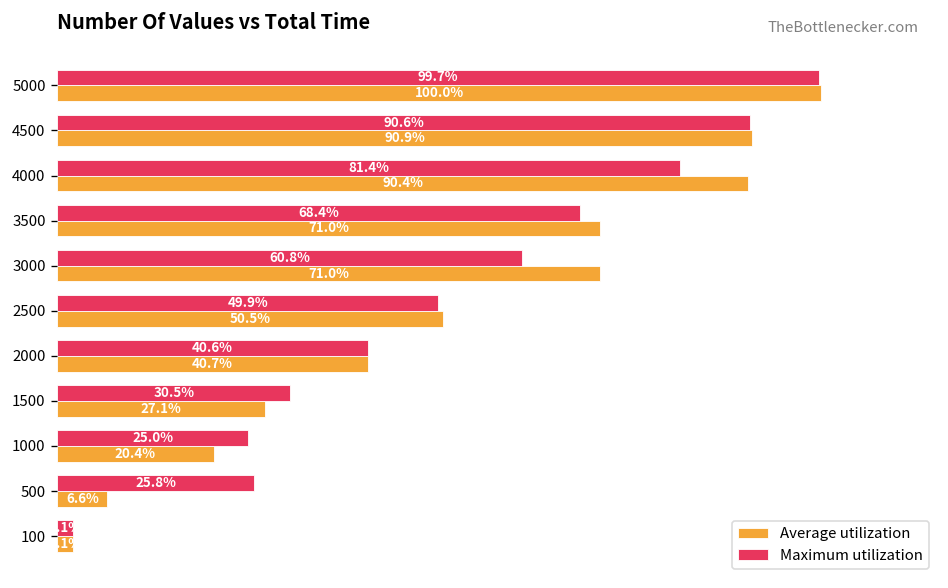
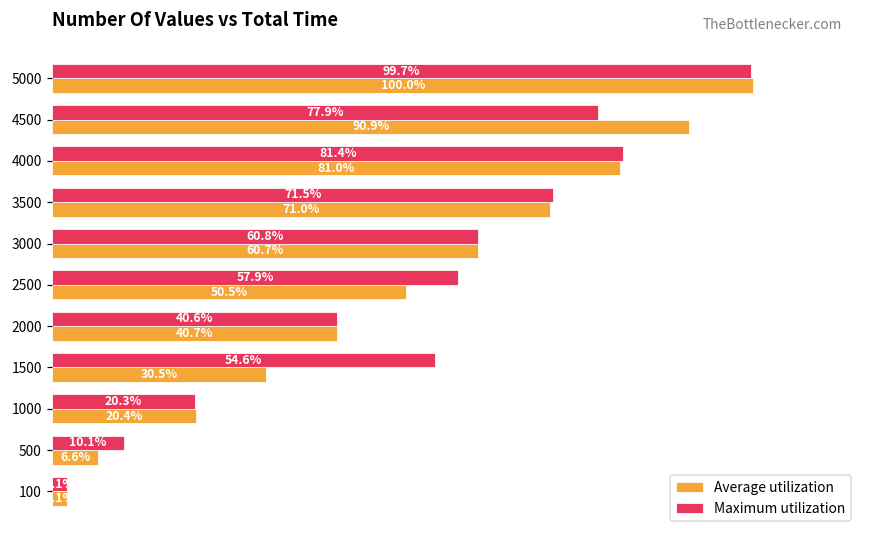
  {
    "Average utilization": {
      "5000": "100.0%",
      "4500": "90.9%",
-     "4000": "90.4%",
+     "4000": "81.0%",
      "3500": "71.0%",
-     "3000": "71.0%",
+     "3000": "60.7%",
      "2500": "50.5%",
      "2000": "40.7%",
-     "1500": "27.1%",
+     "1500": "30.5%",
      "1000": "20.4%",
      "500": "6.6%"
    },
    "Maximum utilization": {
      "5000": "99.7%",
-     "4500": "90.6%",
+     "4500": "77.9%",
      "4000": "81.4%",
-     "3500": "68.4%",
+     "3500": "71.5%",
      "3000": "60.8%",
-     "2500": "49.9%",
+     "2500": "57.9%",
      "2000": "40.6%",
-     "1500": "30.5%",
-     "1000": "25.0%",
-     "500": "25.8%"
+     "1500": "54.6%",
+     "1000": "20.3%",
+     "500": "10.1%"
    }
  }
